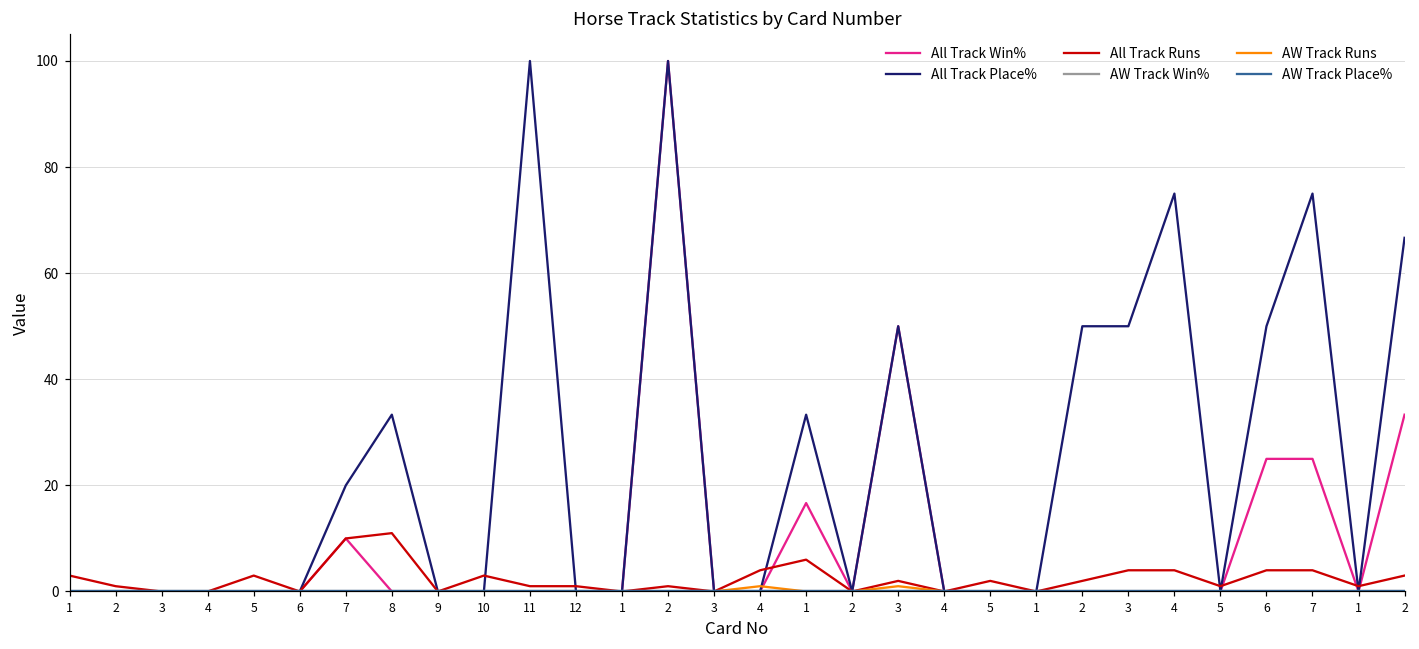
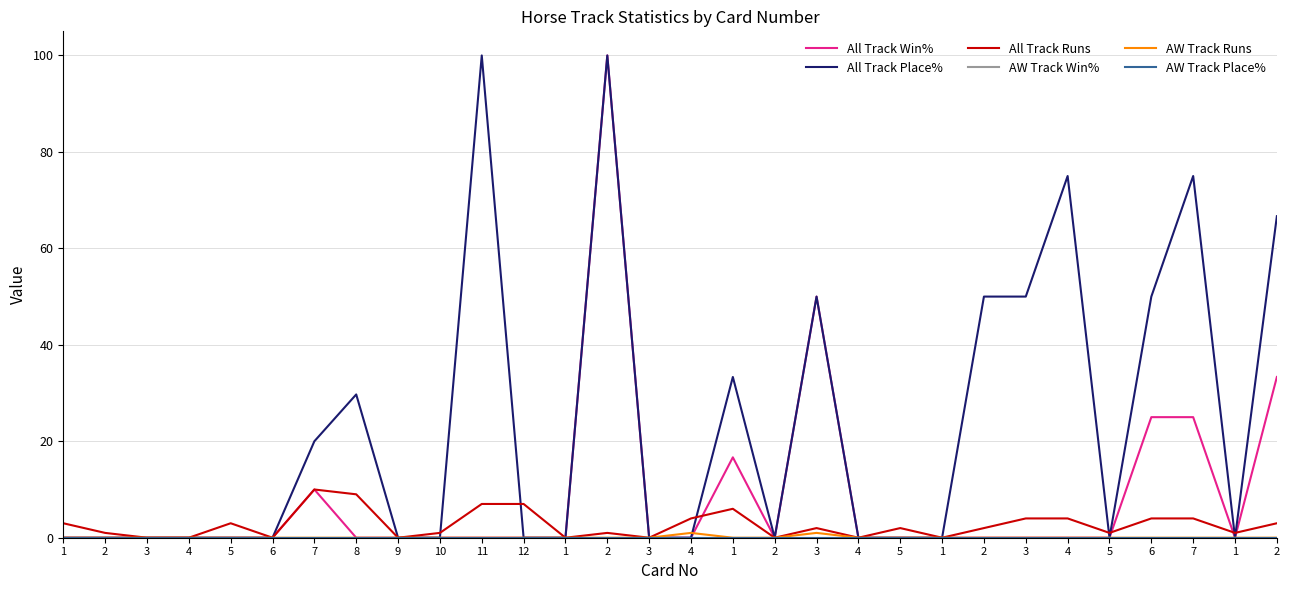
  {
    "All Track Place%": {
-     "8": 33,
+     "8": 30,
      "11": 100
    },
    "All Track Runs": {
-     "8": 11,
-     "10": 3,
-     "11": 1,
-     "12": 1
+     "8": 9,
+     "10": 1,
+     "11": 7,
+     "12": 7
    }
  }
